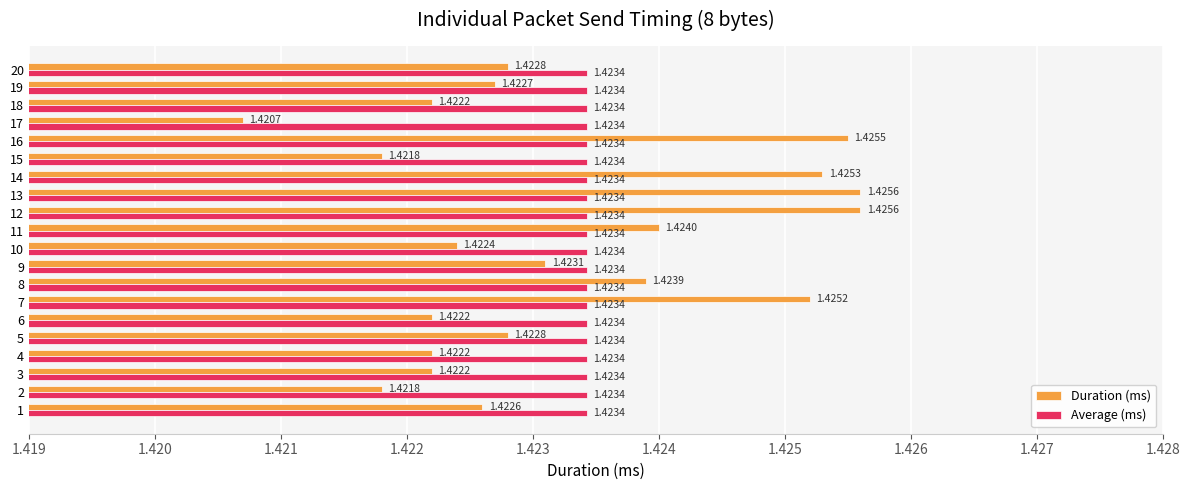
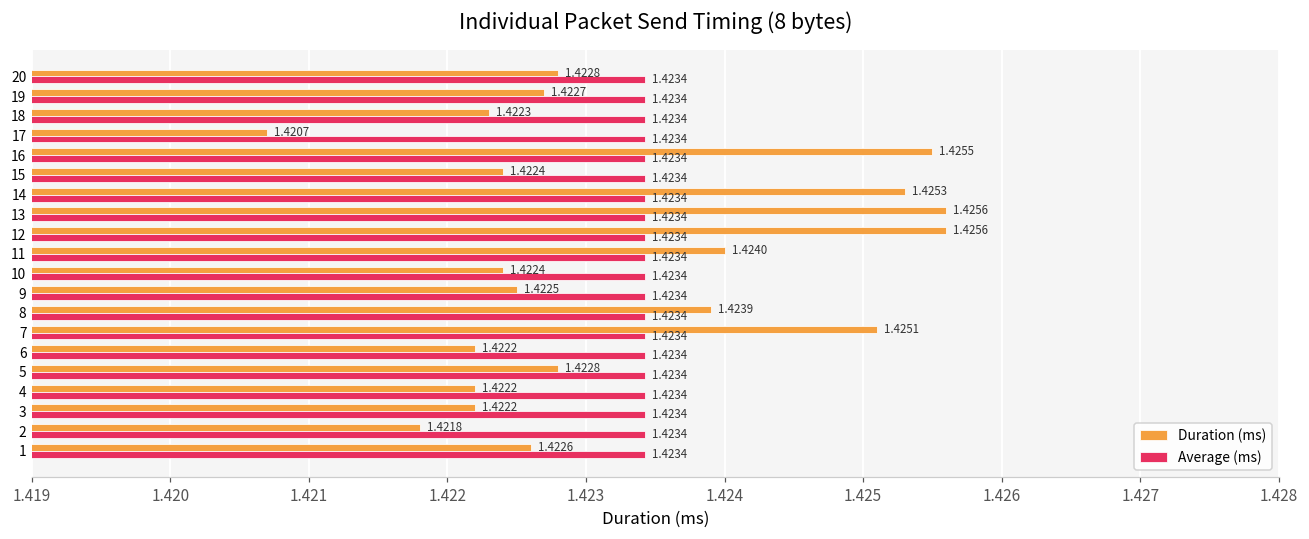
  {
    "Duration (ms)": {
      "20": 1.4228,
      "19": 1.4227,
-     "18": 1.4222,
+     "18": 1.4223,
      "17": 1.4207,
      "16": 1.4255,
-     "15": 1.4218,
+     "15": 1.4224,
      "14": 1.4253,
      "13": 1.4256,
      "12": 1.4256,
      "11": 1.4240,
      "10": 1.4224,
-     "9": 1.4231,
+     "9": 1.4225,
      "8": 1.4239,
-     "7": 1.4252,
+     "7": 1.4251,
      "6": 1.4222,
      "5": 1.4228,
      "4": 1.4222,
      "3": 1.4222,
      "2": 1.4218,
      "1": 1.4226
    },
    "Average (ms)": {
      "20": 1.4234,
      "19": 1.4234,
      "18": 1.4234,
      "17": 1.4234,
      "16": 1.4234,
      "15": 1.4234,
      "14": 1.4234,
      "13": 1.4234,
      "12": 1.4234,
      "11": 1.4234,
      "10": 1.4234,
      "9": 1.4234,
      "8": 1.4234,
      "7": 1.4234,
      "6": 1.4234,
      "5": 1.4234,
      "4": 1.4234,
      "3": 1.4234,
      "2": 1.4234,
      "1": 1.4234
    }
  }
